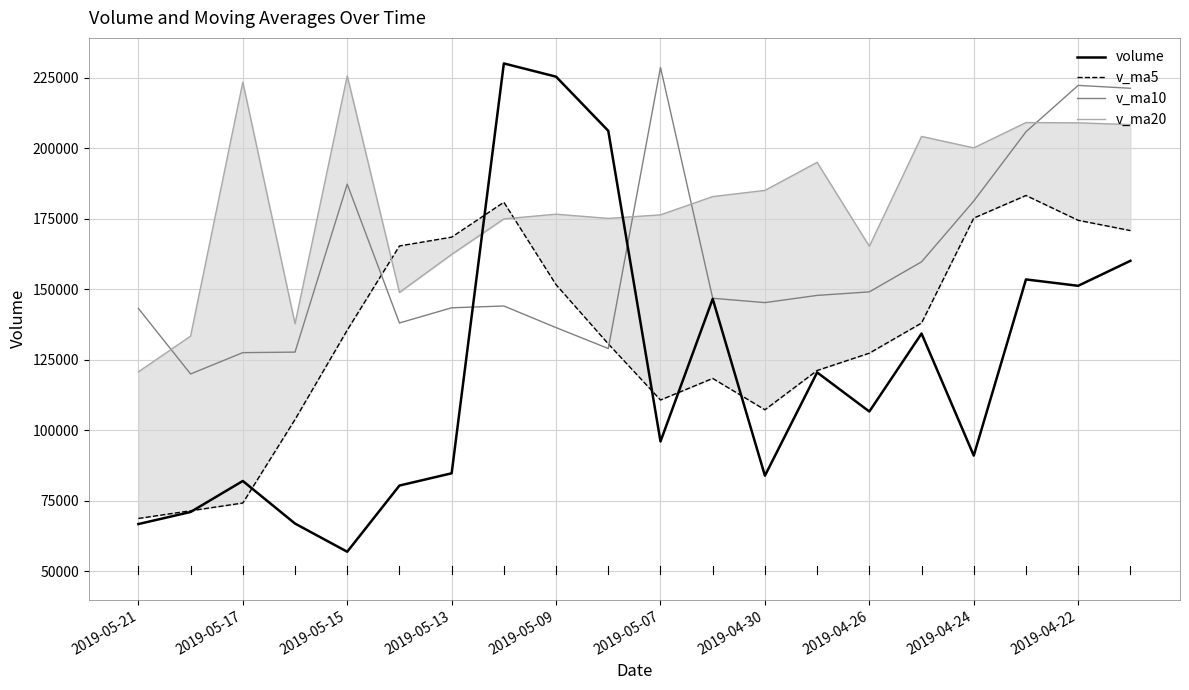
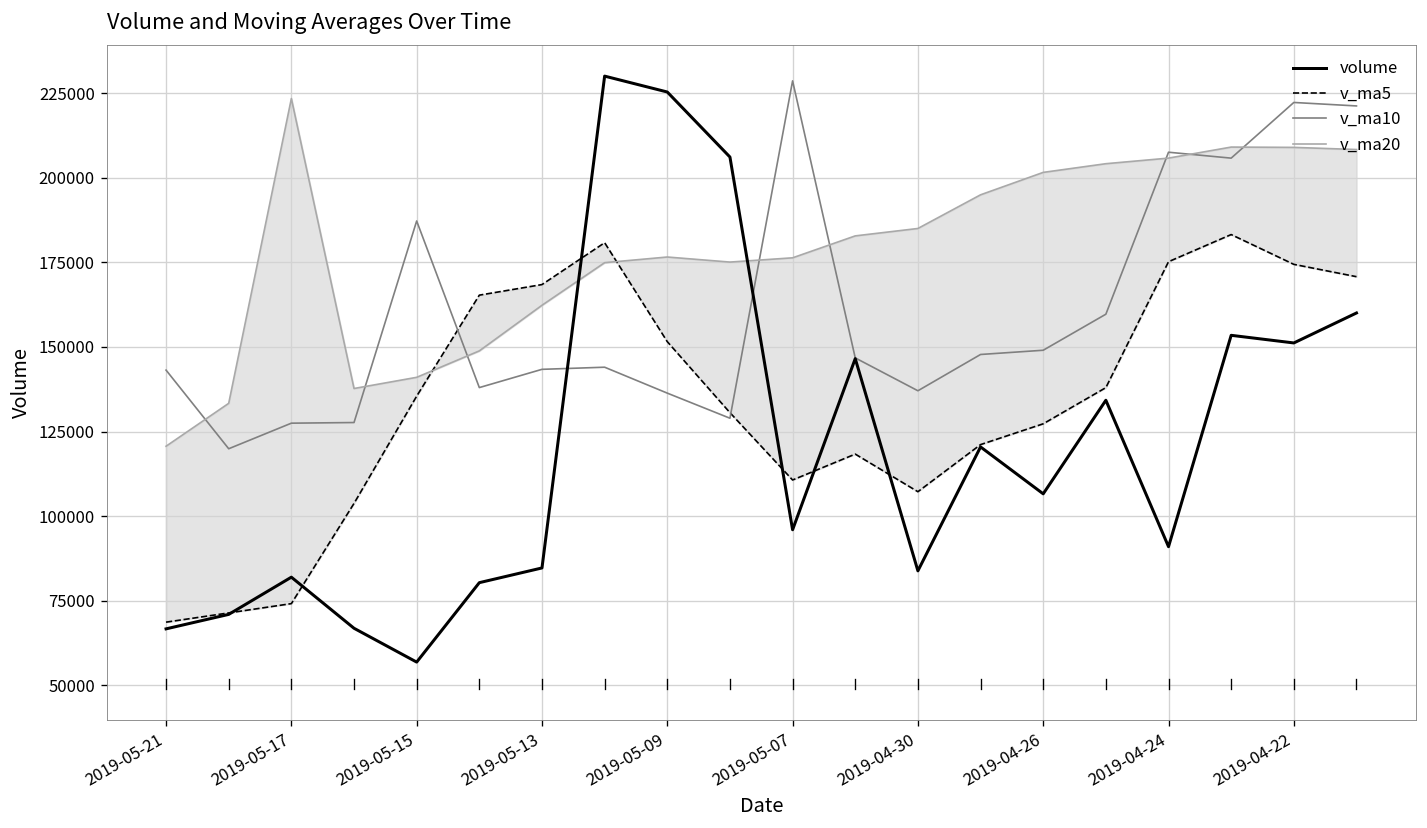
  {
    "v_ma10": {
      "2019-05-21": 143000,
      "2019-05-17": 127000,
      "2019-05-15": 187000,
      "2019-05-13": 143000,
      "2019-05-09": 136000,
      "2019-05-07": 229000,
-     "2019-04-30": 145000,
+     "2019-04-30": 137000,
      "2019-04-26": 149000,
-     "2019-04-24": 181000,
+     "2019-04-24": 208000,
      "2019-04-22": 222000
    },
    "v_ma20": {
-     "2019-05-15": 226000,
+     "2019-05-15": 141000,
      "2019-05-13": 162000,
-     "2019-04-26": 165000,
-     "2019-04-24": 200000
+     "2019-04-26": 202000,
+     "2019-04-24": 206000
    }
  }
